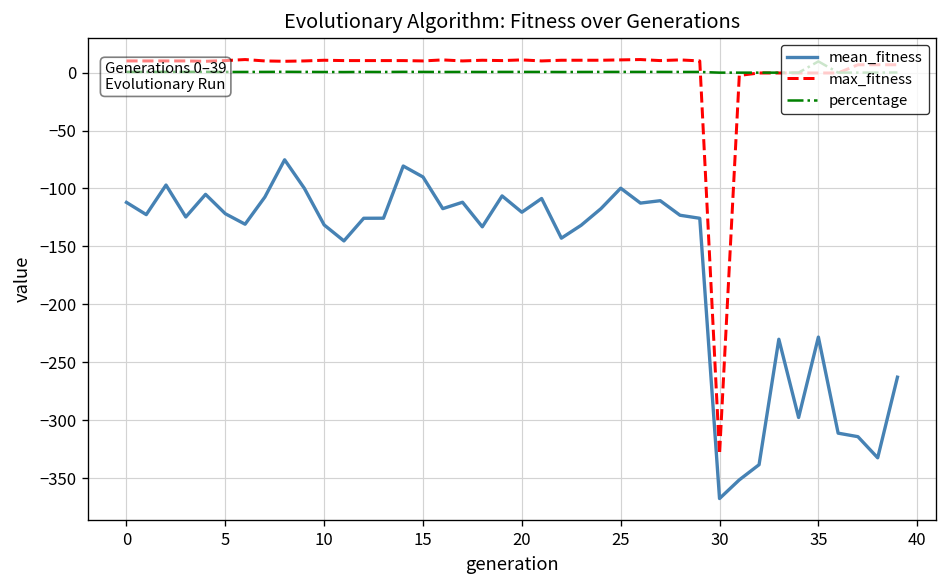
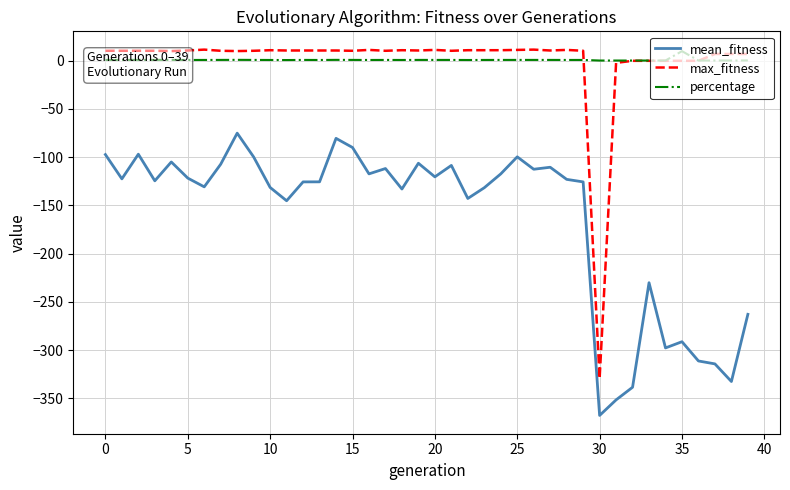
  {
    "mean_fitness": {
-     "0": -110,
+     "0": -100,
      "5": -120,
      "10": -130,
      "15": -90,
      "20": -120,
      "25": -100,
      "30": -370,
-     "35": -230
+     "35": -290
    },
    "max_fitness": {
      "10": 10,
      "15": 10,
      "20": 10,
      "25": 10,
      "30": -330
    },
    "percentage": {
      "10": 0,
      "15": 0,
      "20": 0,
      "25": 0,
      "30": 0
    }
  }
